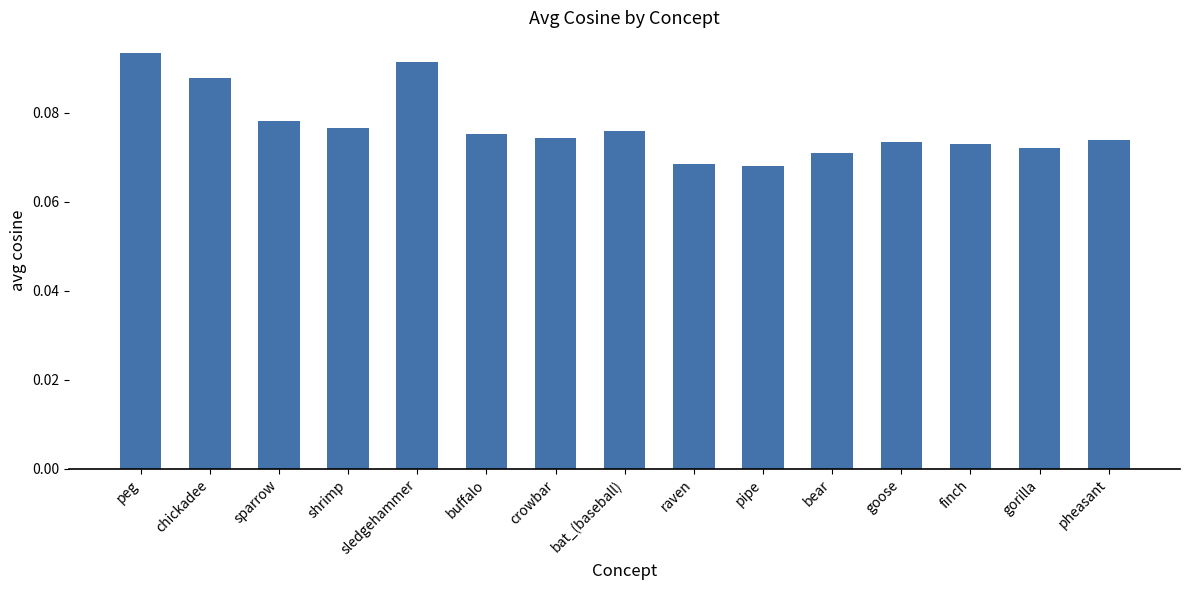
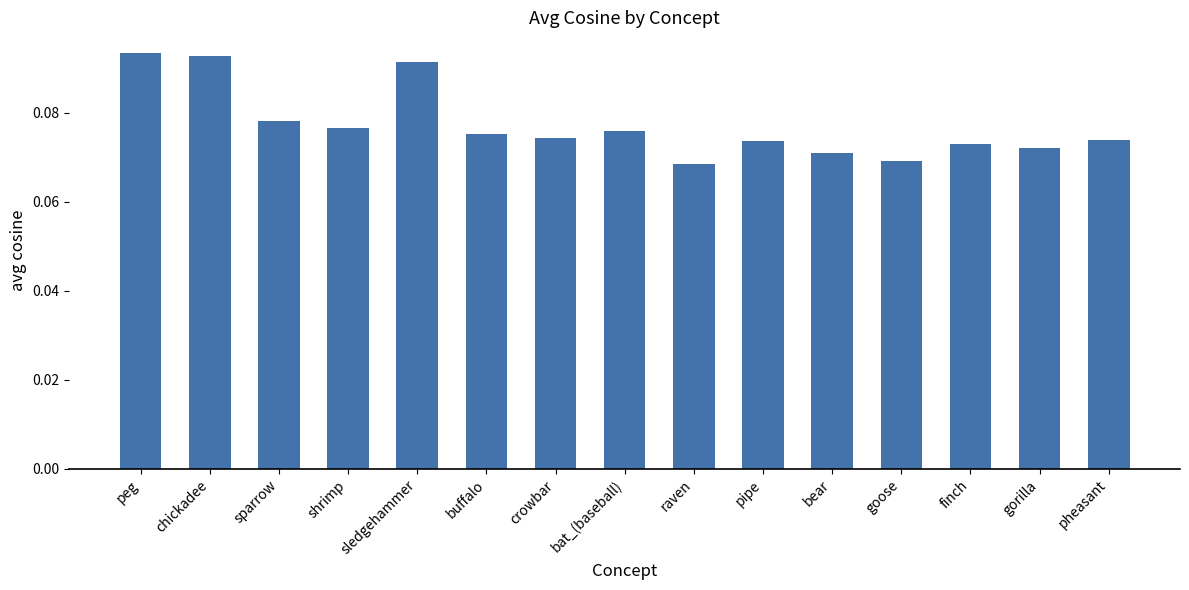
  {
    "peg": 0.093,
-   "chickadee": 0.088,
+   "chickadee": 0.093,
    "sparrow": 0.078,
    "shrimp": 0.076,
    "sledgehammer": 0.091,
    "buffalo": 0.075,
    "crowbar": 0.074,
    "bat_(baseball)": 0.076,
    "raven": 0.068,
-   "pipe": 0.068,
+   "pipe": 0.074,
    "bear": 0.071,
-   "goose": 0.073,
+   "goose": 0.069,
    "finch": 0.073,
    "gorilla": 0.072,
    "pheasant": 0.074
  }
